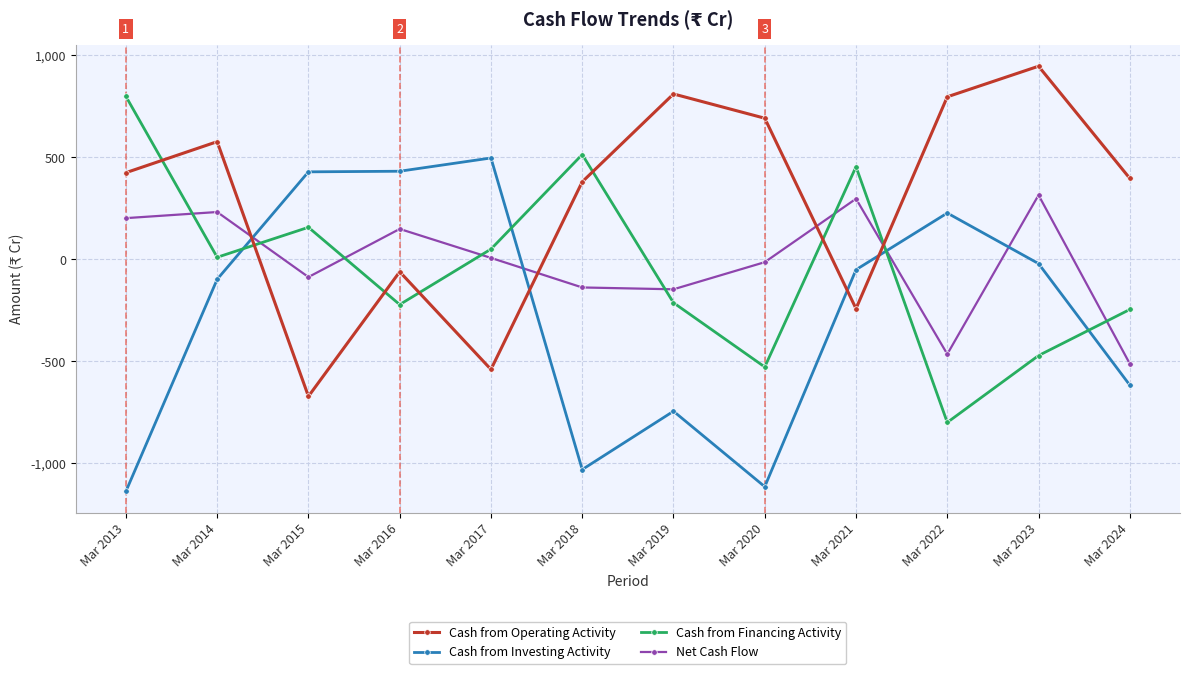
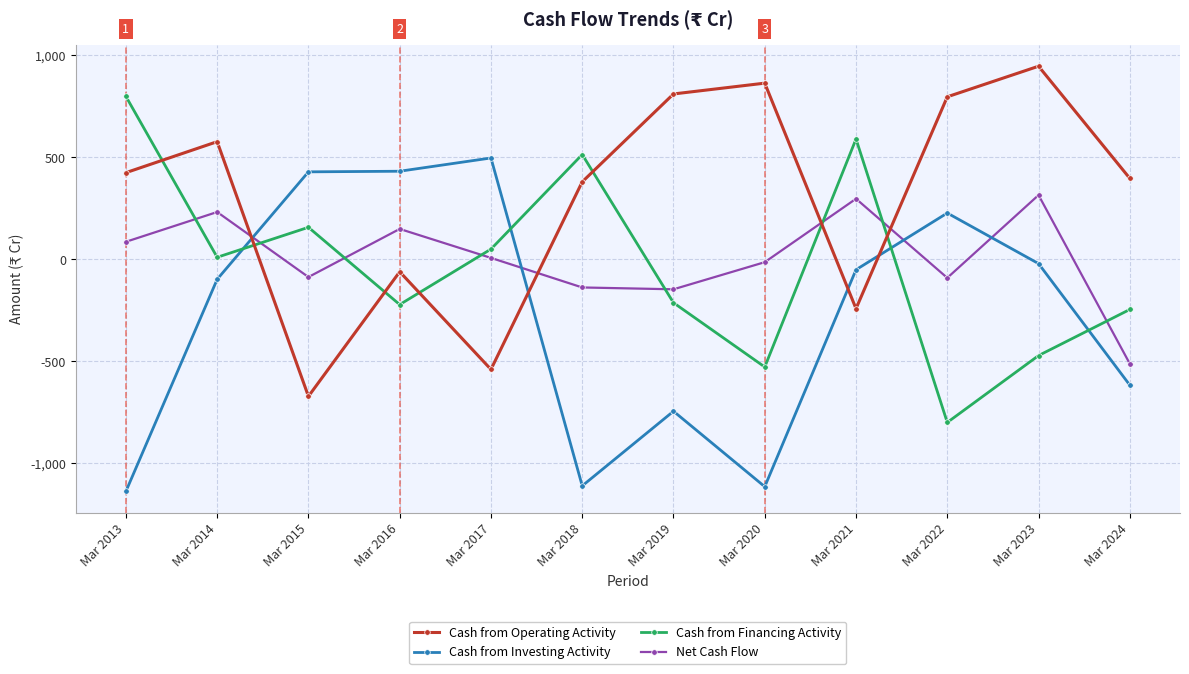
  {
    "Cash from Operating Activity": {
      "Mar 2013": "430",
      "Mar 2014": "580",
      "Mar 2015": "-670",
      "Mar 2016": "-60",
      "Mar 2017": "-540",
      "Mar 2018": "380",
      "Mar 2019": "810",
-     "Mar 2020": "690",
+     "Mar 2020": "860",
      "Mar 2021": "-240",
      "Mar 2022": "800",
      "Mar 2023": "950",
      "Mar 2024": "400"
    },
    "Cash from Investing Activity": {
      "Mar 2013": "-1,140",
      "Mar 2014": "-100",
      "Mar 2015": "430",
      "Mar 2016": "430",
      "Mar 2017": "500",
-     "Mar 2018": "-1,030",
+     "Mar 2018": "-1,110",
      "Mar 2019": "-750",
      "Mar 2020": "-1,120",
      "Mar 2021": "-50",
      "Mar 2022": "230",
      "Mar 2023": "-20",
      "Mar 2024": "-620"
    },
    "Cash from Financing Activity": {
      "Mar 2013": "800",
      "Mar 2014": "10",
      "Mar 2015": "160",
      "Mar 2016": "-220",
      "Mar 2017": "50",
      "Mar 2018": "510",
      "Mar 2019": "-210",
      "Mar 2020": "-530",
-     "Mar 2021": "450",
+     "Mar 2021": "590",
      "Mar 2022": "-800",
      "Mar 2023": "-470",
      "Mar 2024": "-250"
    },
    "Net Cash Flow": {
-     "Mar 2013": "200",
+     "Mar 2013": "90",
      "Mar 2014": "230",
      "Mar 2015": "-90",
      "Mar 2016": "150",
      "Mar 2017": "10",
      "Mar 2018": "-140",
      "Mar 2019": "-150",
      "Mar 2020": "-10",
      "Mar 2021": "300",
-     "Mar 2022": "-470",
+     "Mar 2022": "-90",
      "Mar 2023": "320",
      "Mar 2024": "-510"
    }
  }
